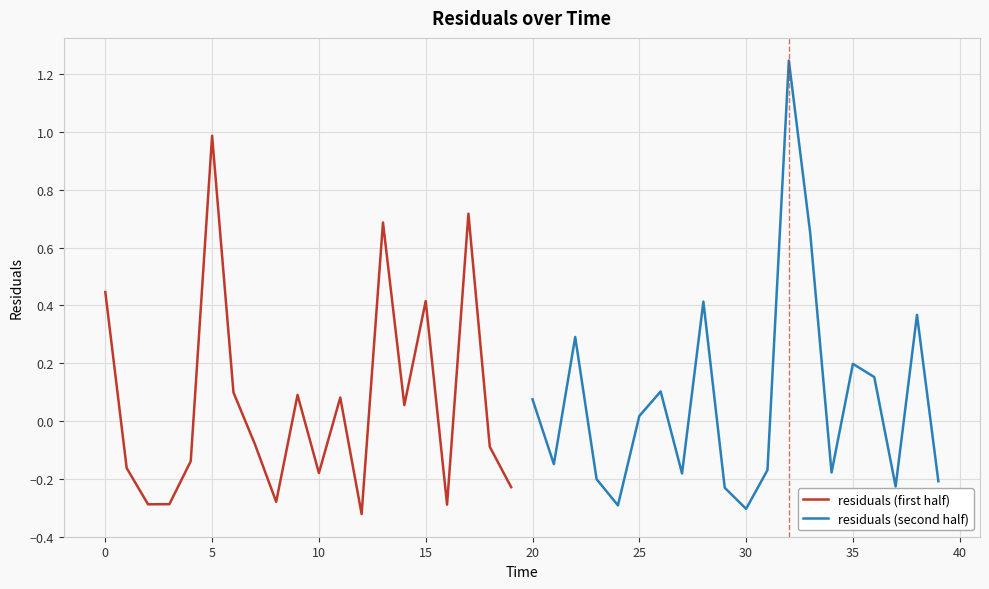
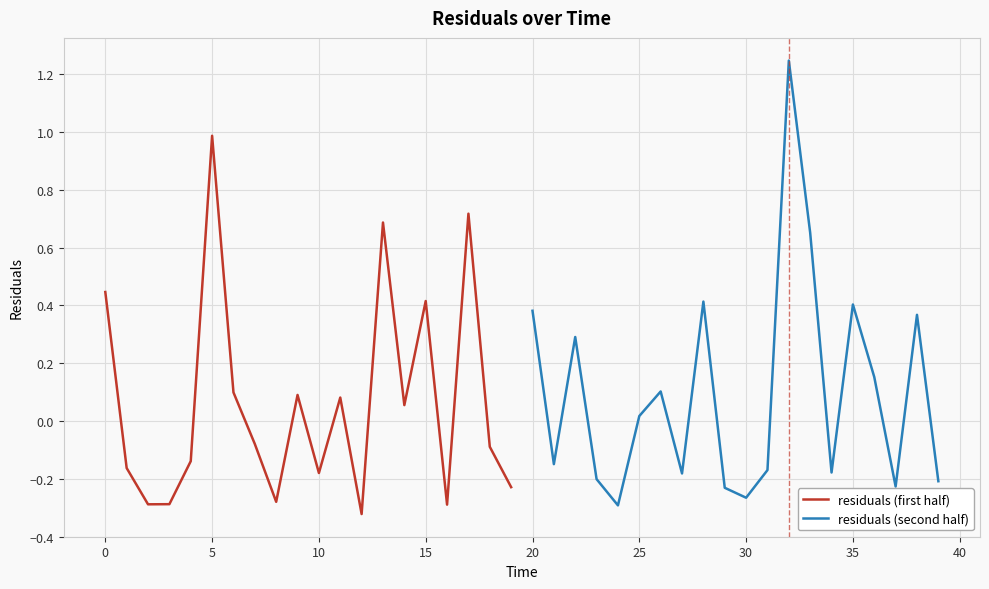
  {
    "residuals (first half)": {
      "0": 0.45,
      "5": 0.99,
      "10": -0.18,
      "15": 0.42
    },
    "residuals (second half)": {
-     "20": 0.08,
+     "20": 0.38,
      "25": 0.02,
-     "30": -0.30,
-     "35": 0.20
+     "30": -0.27,
+     "35": 0.40
    }
  }
